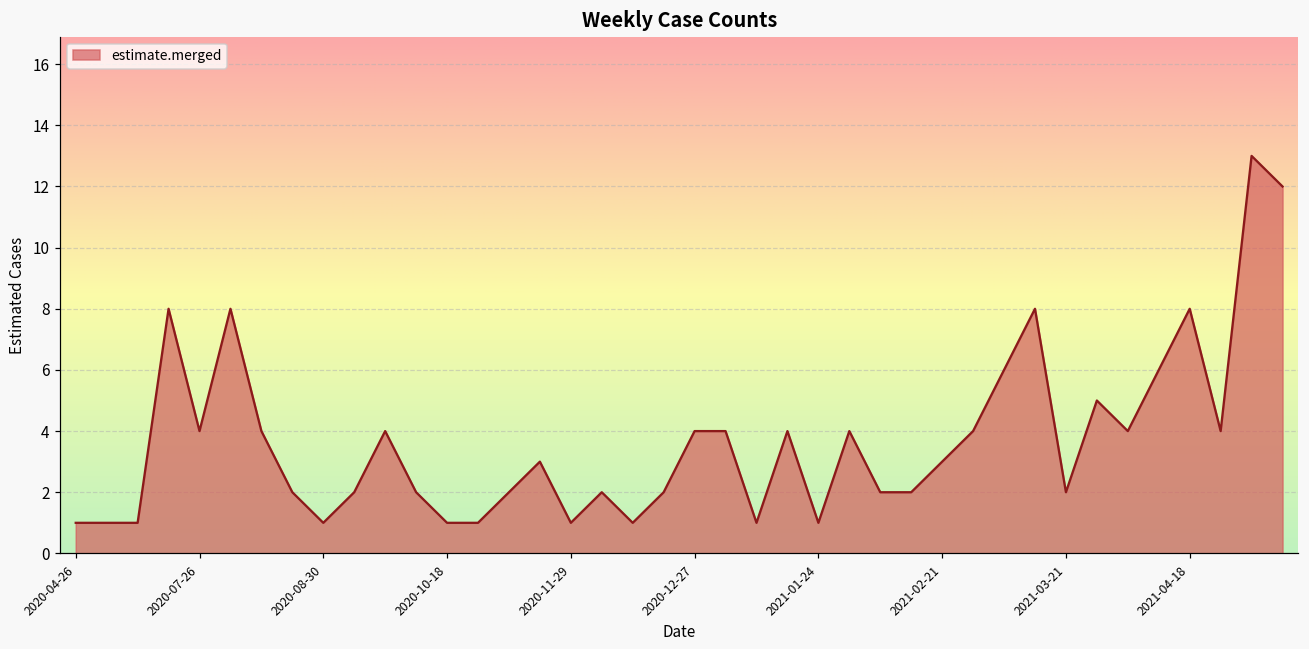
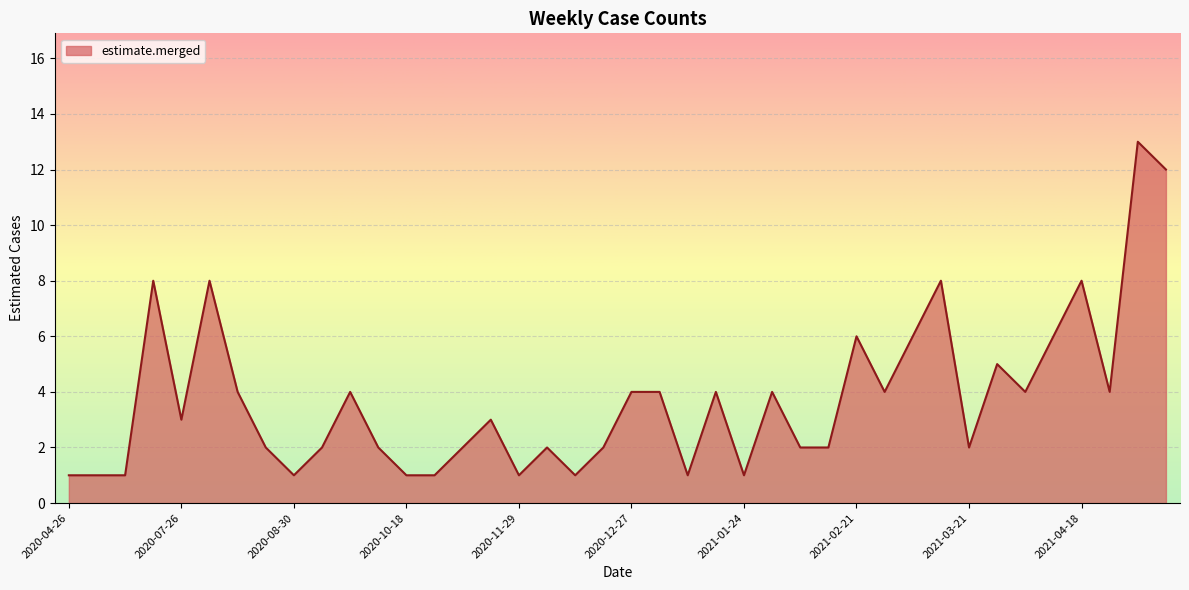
  {
    "2020-04-26": 1,
-   "2020-07-26": 4,
+   "2020-07-26": 3,
    "2020-08-30": 1,
    "2020-10-18": 1,
    "2020-11-29": 1,
    "2020-12-27": 4,
    "2021-01-24": 1,
-   "2021-02-21": 3,
+   "2021-02-21": 6,
    "2021-03-21": 2,
    "2021-04-18": 8
  }
